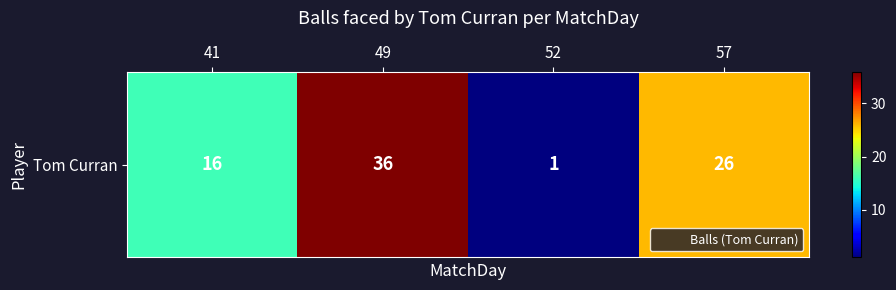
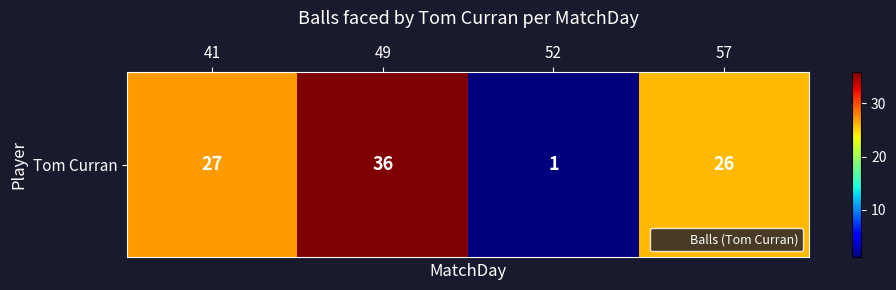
  {
    "Tom Curran": {
-     "41": 16,
+     "41": 27,
      "49": 36,
      "52": 1,
      "57": 26
    }
  }
